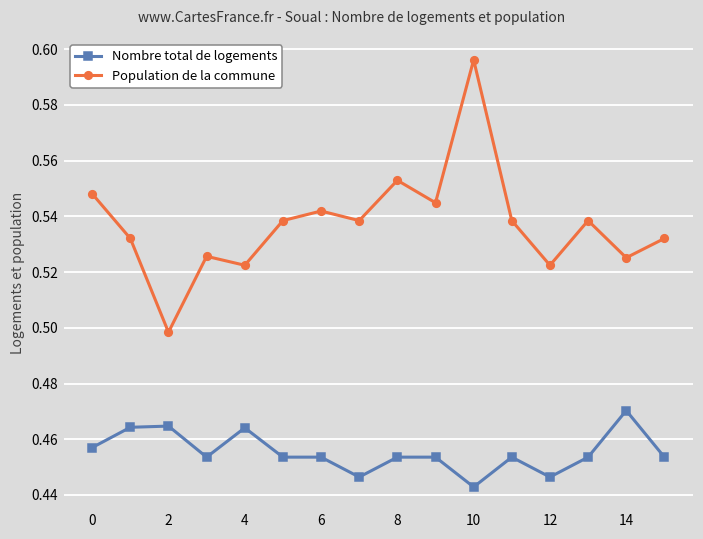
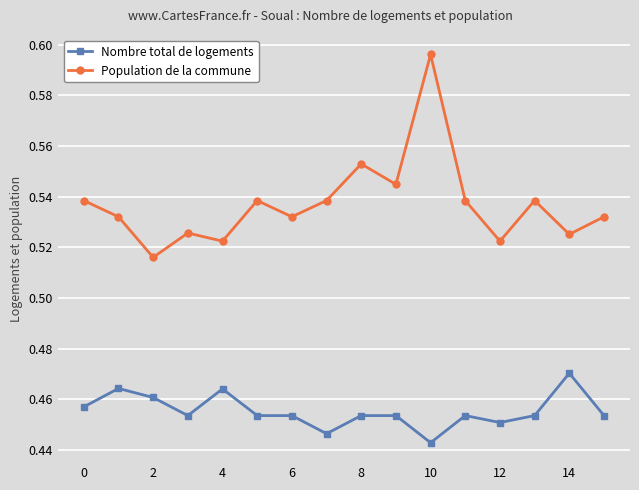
  {
    "Nombre total de logements": {
      "0": 0.457,
-     "2": 0.465,
+     "2": 0.461,
      "4": 0.464,
      "6": 0.454,
      "8": 0.454,
      "10": 0.443,
-     "12": 0.446,
+     "12": 0.451,
      "14": 0.470
    },
    "Population de la commune": {
-     "0": 0.548,
-     "2": 0.498,
+     "0": 0.538,
+     "2": 0.516,
      "4": 0.522,
-     "6": 0.542,
+     "6": 0.532,
      "8": 0.553,
      "10": 0.596,
      "12": 0.522,
      "14": 0.525
    }
  }
